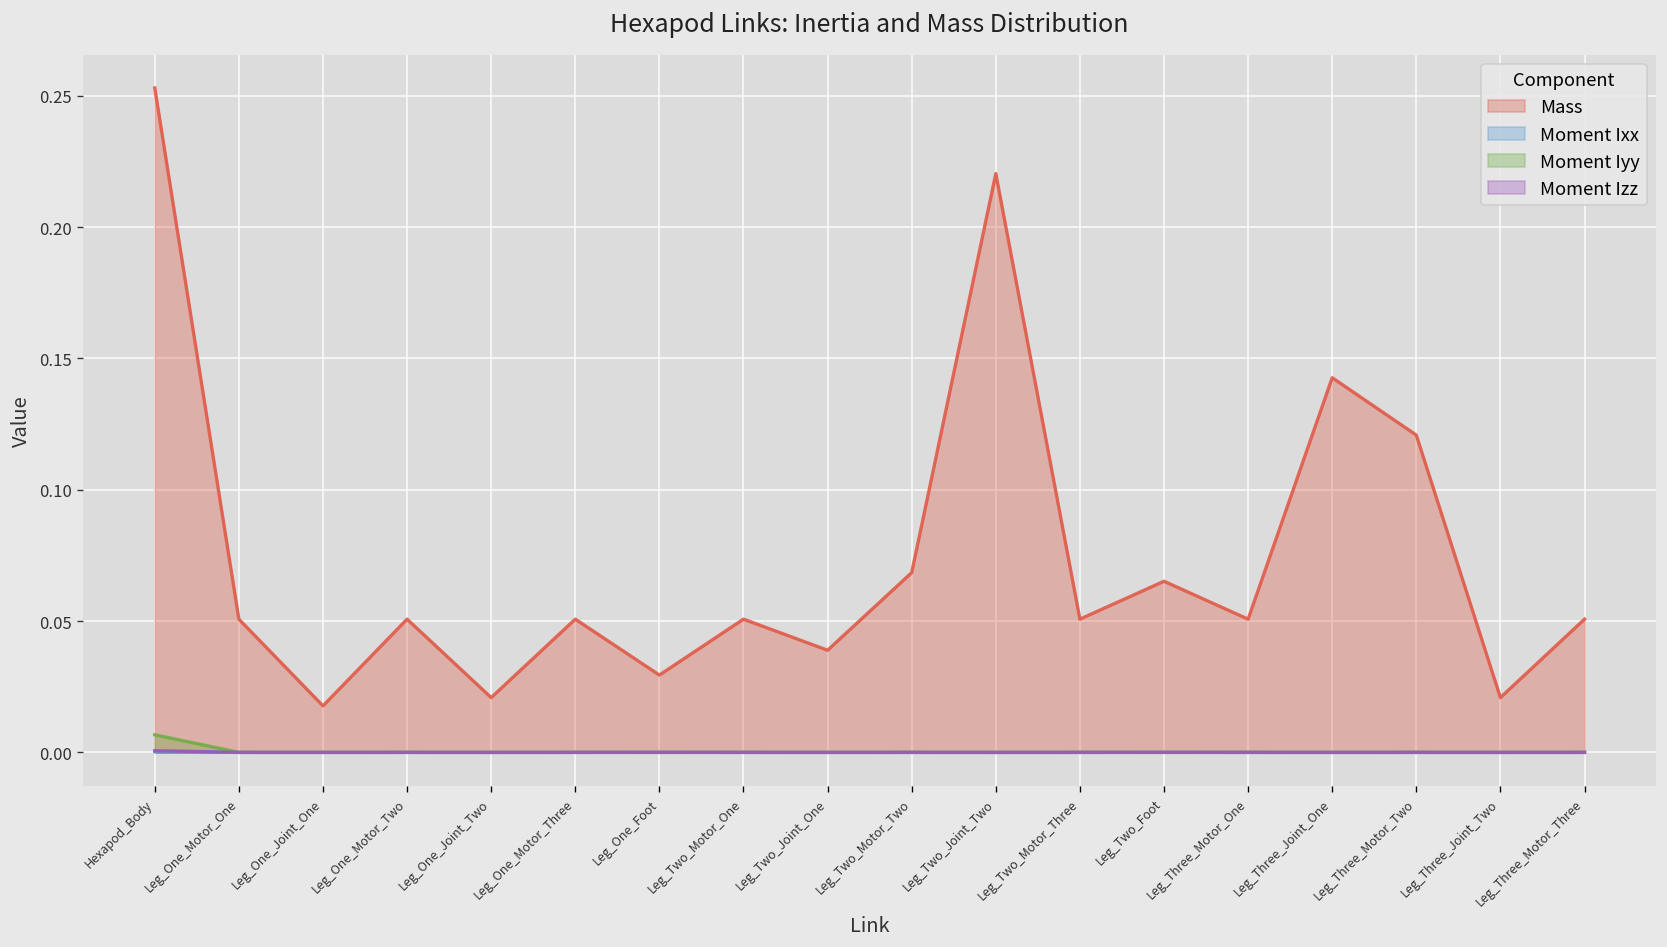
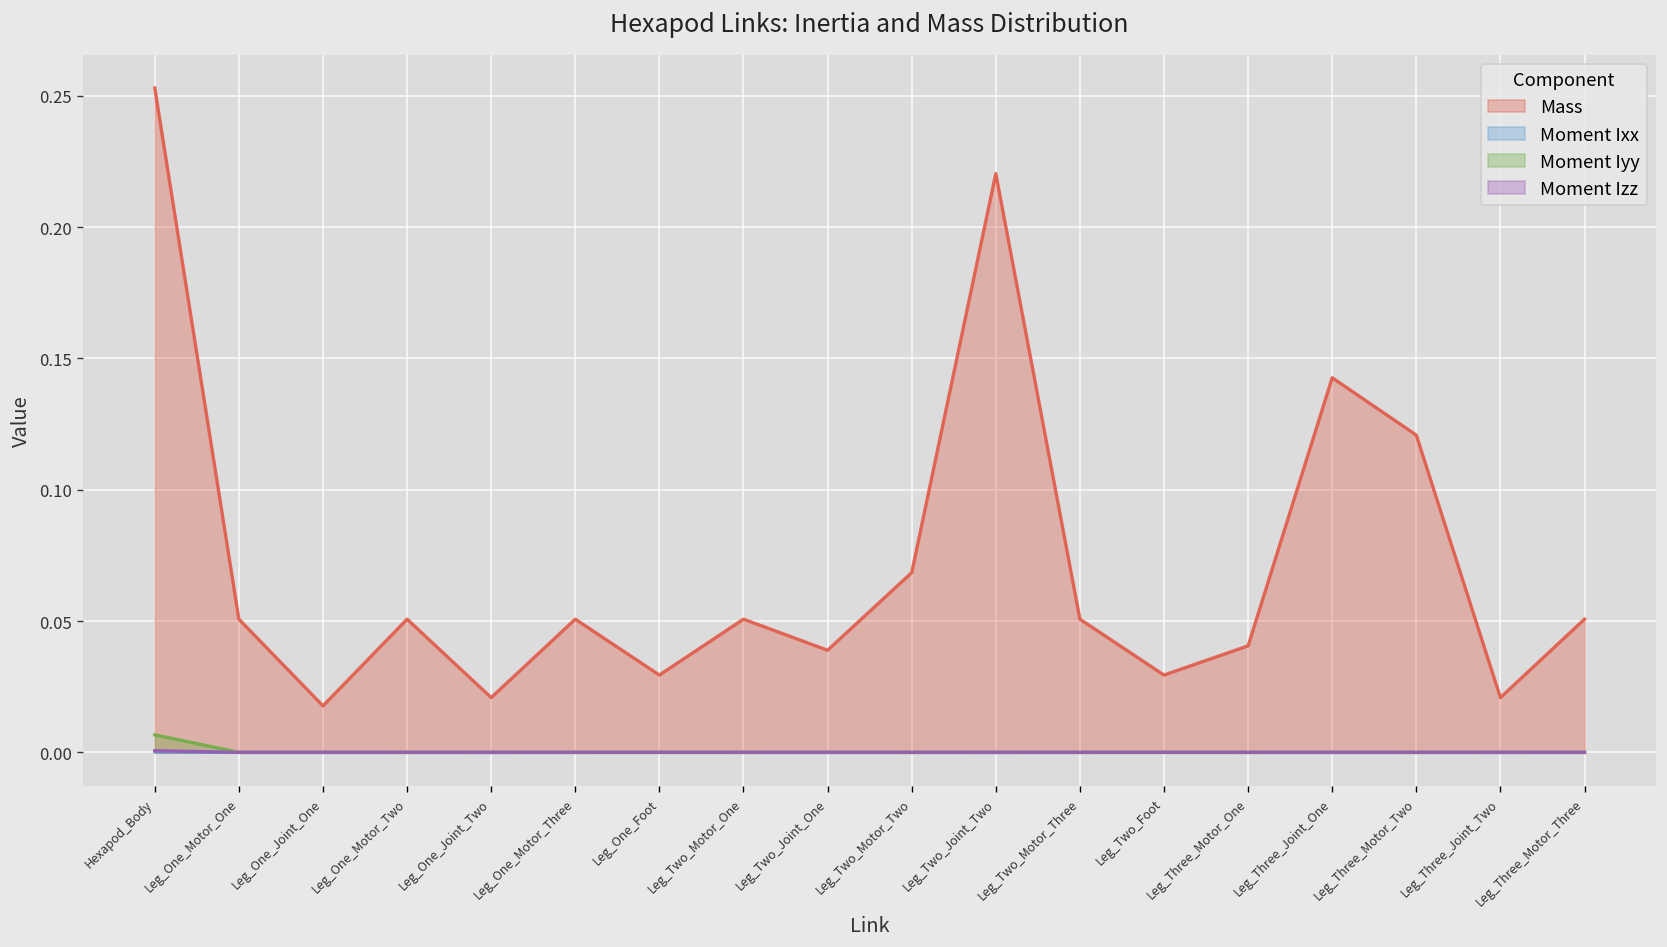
  {
    "Mass": {
      "Hexapod_Body": 0.253,
      "Leg_One_Motor_One": 0.051,
      "Leg_One_Joint_One": 0.018,
      "Leg_One_Motor_Two": 0.051,
      "Leg_One_Joint_Two": 0.021,
      "Leg_One_Motor_Three": 0.051,
      "Leg_One_Foot": 0.029,
      "Leg_Two_Motor_One": 0.051,
      "Leg_Two_Joint_One": 0.039,
      "Leg_Two_Motor_Two": 0.068,
      "Leg_Two_Joint_Two": 0.220,
      "Leg_Two_Motor_Three": 0.051,
-     "Leg_Two_Foot": 0.065,
-     "Leg_Three_Motor_One": 0.051,
+     "Leg_Two_Foot": 0.029,
+     "Leg_Three_Motor_One": 0.041,
      "Leg_Three_Joint_One": 0.143,
      "Leg_Three_Motor_Two": 0.121,
      "Leg_Three_Joint_Two": 0.021,
      "Leg_Three_Motor_Three": 0.051
    },
    "Moment Iyy": {
      "Hexapod_Body": 0.007
    }
  }
